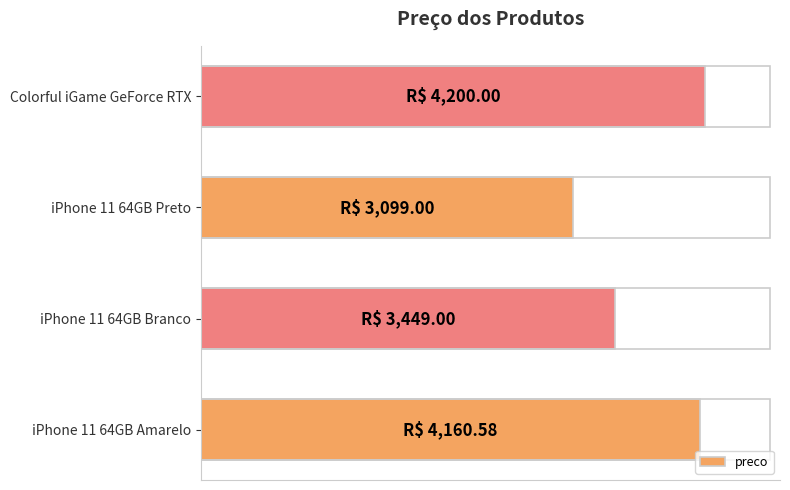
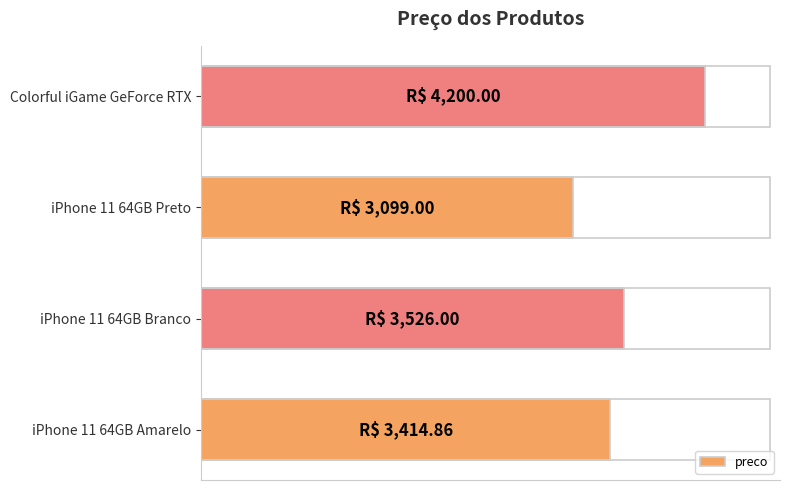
  {
    "Colorful iGame GeForce RTX": "4,200.00",
    "iPhone 11 64GB Preto": "3,099.00",
-   "iPhone 11 64GB Branco": "3,449.00",
-   "iPhone 11 64GB Amarelo": "4,160.58"
+   "iPhone 11 64GB Branco": "3,526.00",
+   "iPhone 11 64GB Amarelo": "3,414.86"
  }
